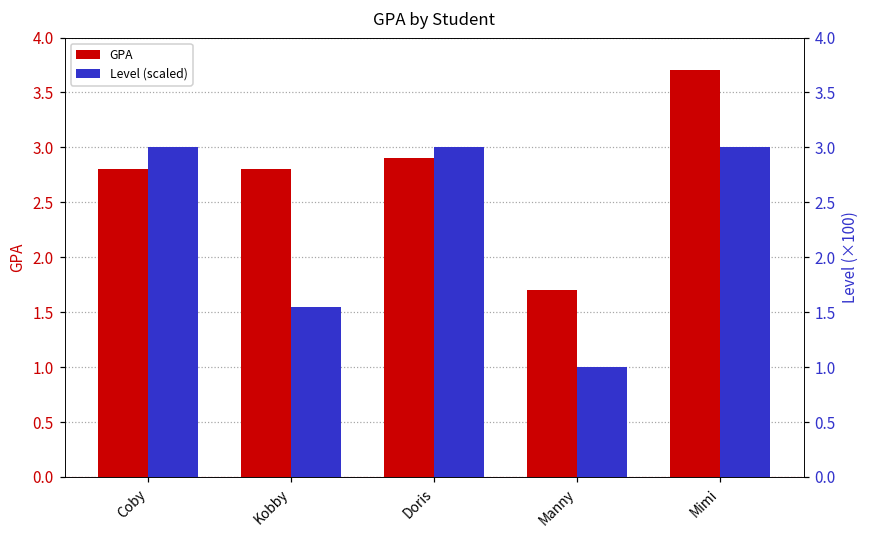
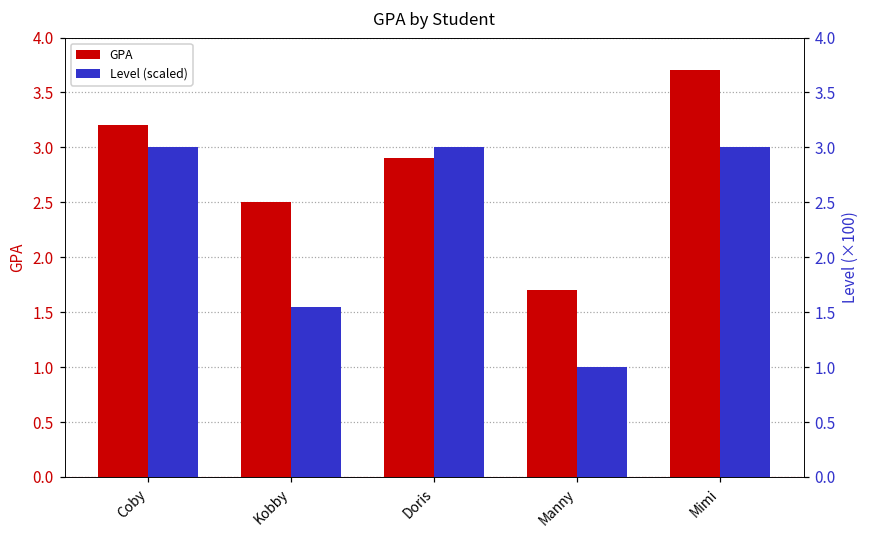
  {
    "GPA": {
-     "Coby": 2.8,
-     "Kobby": 2.8,
+     "Coby": 3.2,
+     "Kobby": 2.5,
      "Doris": 2.9,
      "Manny": 1.7,
      "Mimi": 3.7
    },
    "Level (scaled)": {
      "Coby": 3.0,
      "Kobby": 1.6,
      "Doris": 3.0,
      "Manny": 1.0,
      "Mimi": 3.0
    }
  }
